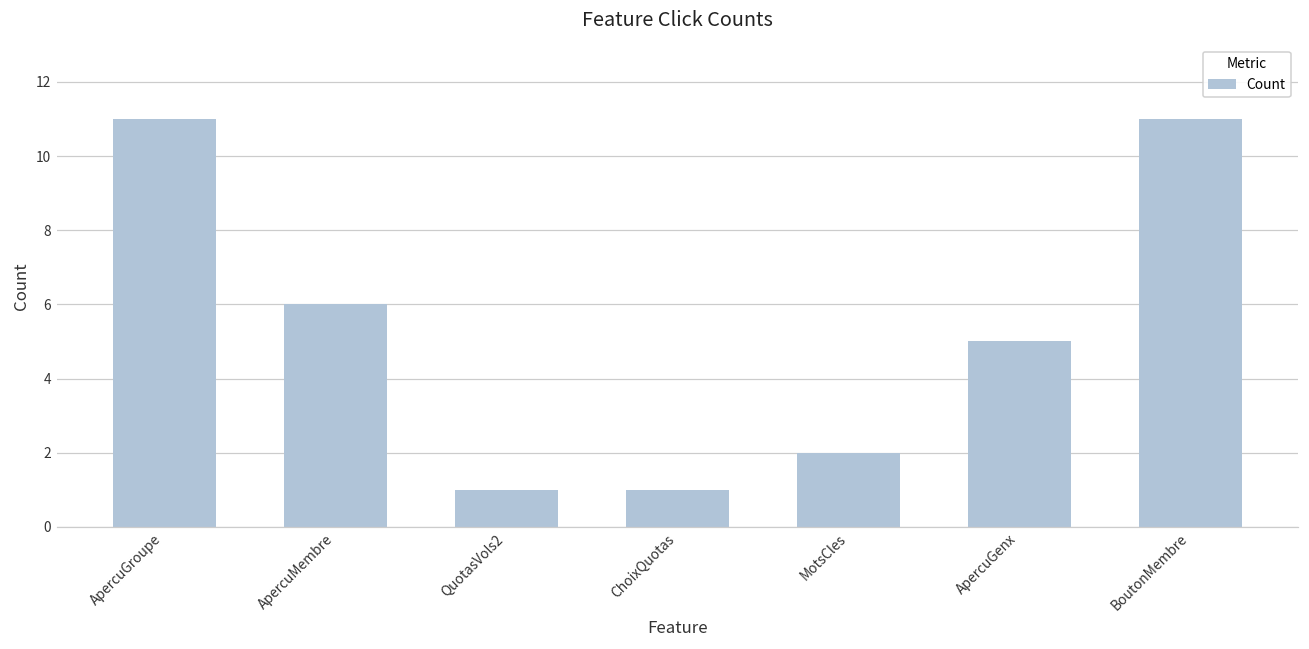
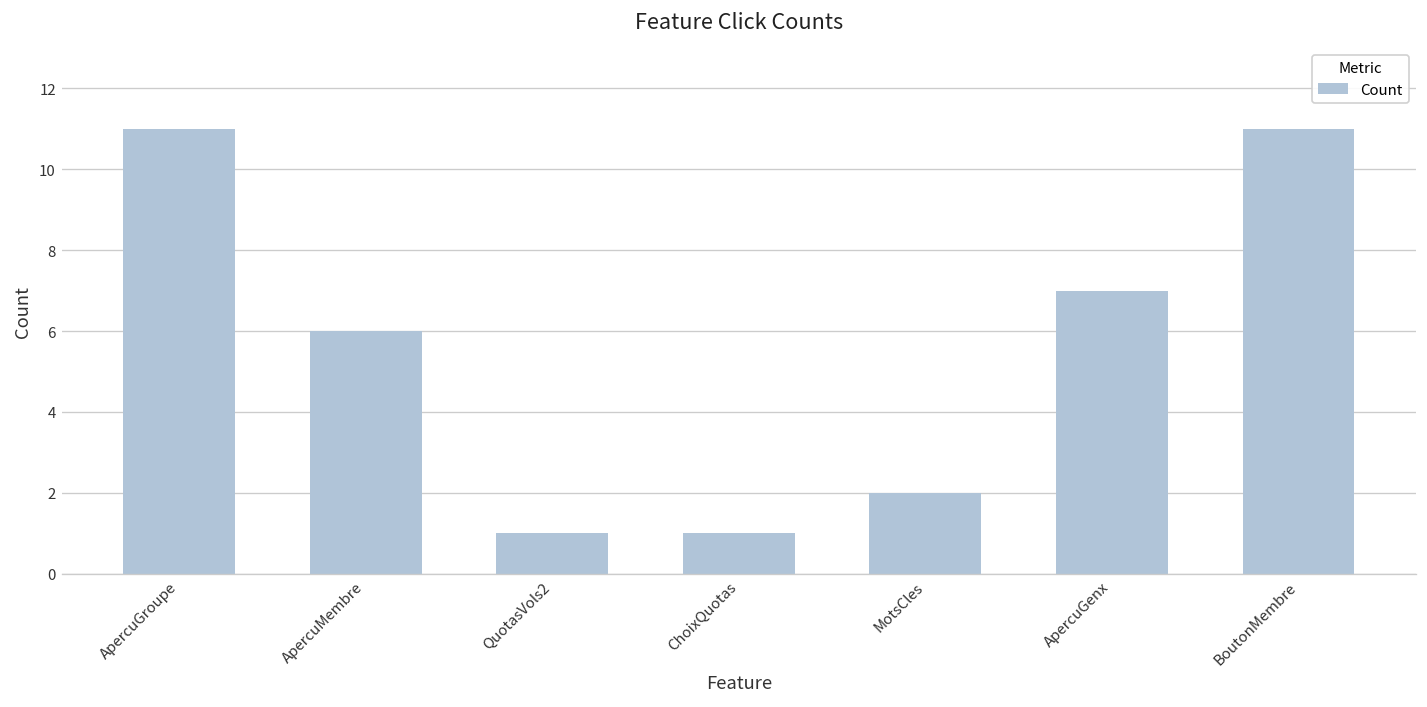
  {
    "ApercuGroupe": 11,
    "ApercuMembre": 6,
    "QuotasVols2": 1,
    "ChoixQuotas": 1,
    "MotsCles": 2,
-   "ApercuGenx": 5,
+   "ApercuGenx": 7,
    "BoutonMembre": 11
  }
